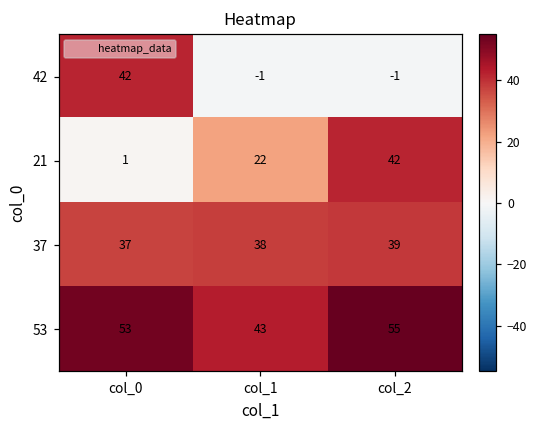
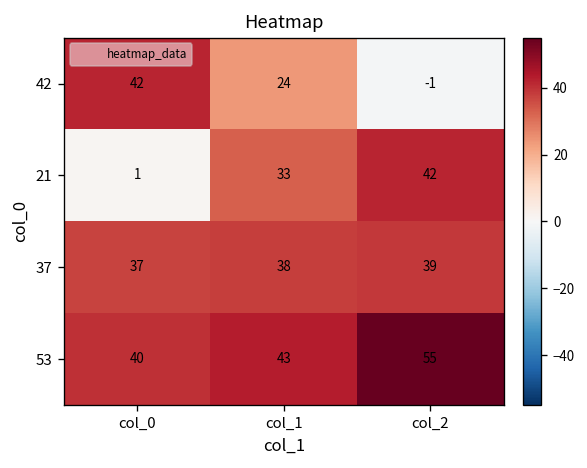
  {
    "42": {
      "col_0": 42,
-     "col_1": -1,
+     "col_1": 24,
      "col_2": -1
    },
    "21": {
      "col_0": 1,
-     "col_1": 22,
+     "col_1": 33,
      "col_2": 42
    },
    "37": {
      "col_0": 37,
      "col_1": 38,
      "col_2": 39
    },
    "53": {
-     "col_0": 53,
+     "col_0": 40,
      "col_1": 43,
      "col_2": 55
    }
  }
